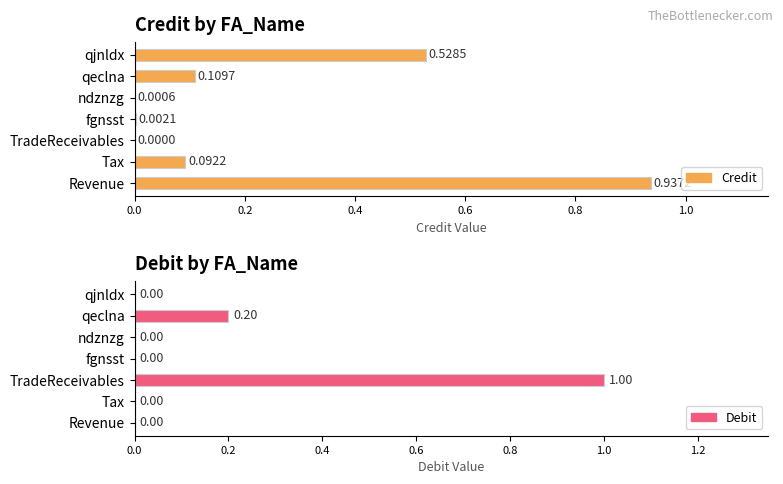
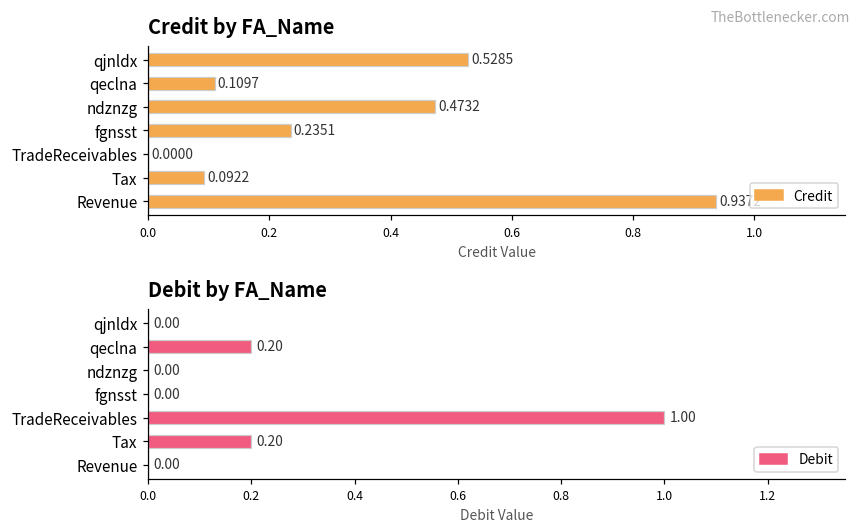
  {
    "Credit by FA_Name": {
      "qjnldx": 0.5285,
      "qeclna": 0.1097,
-     "ndznzg": 0.0006,
-     "fgnsst": 0.0021,
+     "ndznzg": 0.4732,
+     "fgnsst": 0.2351,
      "TradeReceivables": 0.0000,
      "Tax": 0.0922
    },
    "Debit by FA_Name": {
      "qjnldx": 0.00,
      "qeclna": 0.20,
      "ndznzg": 0.00,
      "fgnsst": 0.00,
      "TradeReceivables": 1.00,
-     "Tax": 0.00,
+     "Tax": 0.20,
      "Revenue": 0.00
    }
  }
